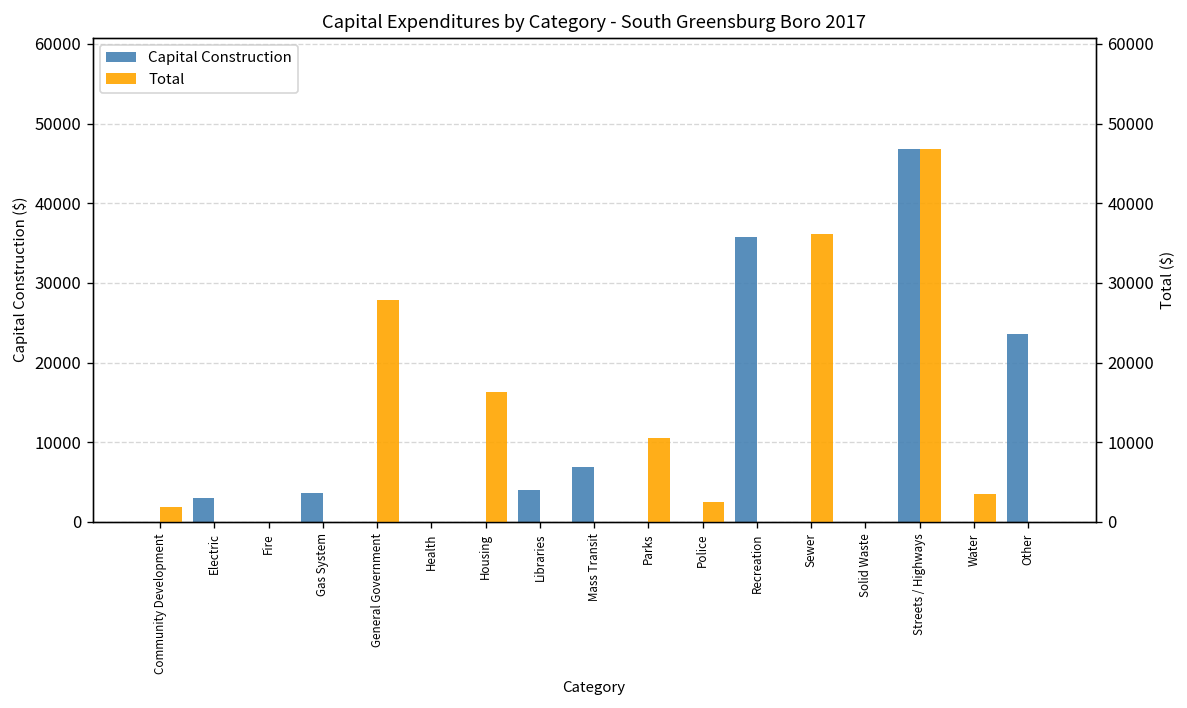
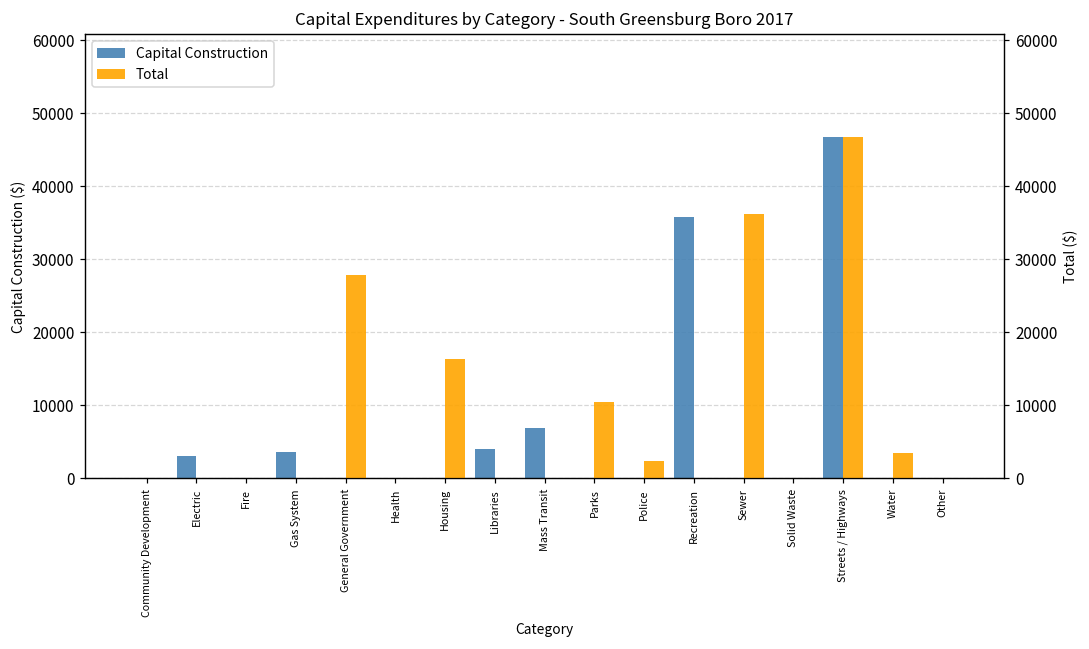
  {
    "Capital Construction": {
      "Community Development": 0,
      "Electric": 3000,
      "Fire": 0,
      "Gas System": 4000,
      "General Government": 0,
      "Health": 0,
      "Housing": 0,
      "Libraries": 4000,
      "Mass Transit": 7000,
      "Parks": 0,
      "Police": 0,
      "Recreation": 36000,
      "Sewer": 0,
      "Solid Waste": 0,
      "Streets / Highways": 47000,
      "Water": 0,
-     "Other": 24000
+     "Other": 0
    },
    "Total": {
-     "Community Development": 2000,
+     "Community Development": 0,
      "Electric": 0,
      "Fire": 0,
      "Gas System": 0,
      "General Government": 28000,
      "Health": 0,
      "Housing": 16000,
      "Libraries": 0,
      "Mass Transit": 0,
      "Parks": 11000,
      "Police": 2000,
      "Recreation": 0,
      "Sewer": 36000,
      "Solid Waste": 0,
      "Streets / Highways": 47000,
      "Water": 3000,
      "Other": 0
    }
  }
